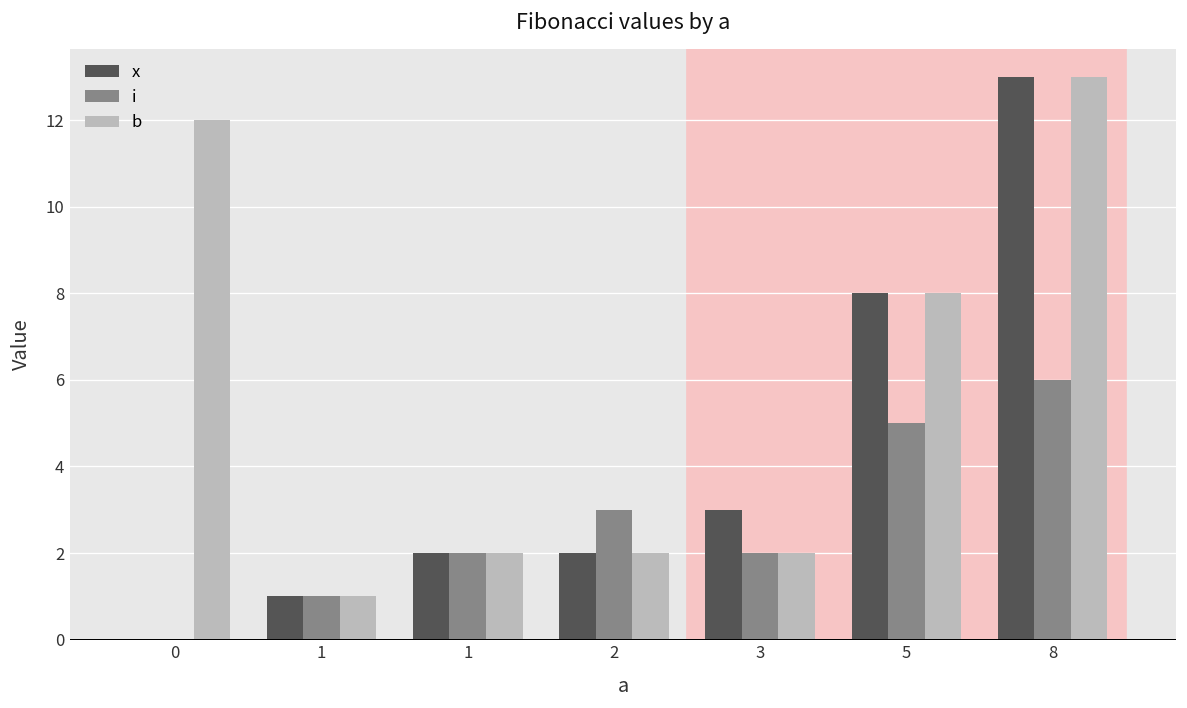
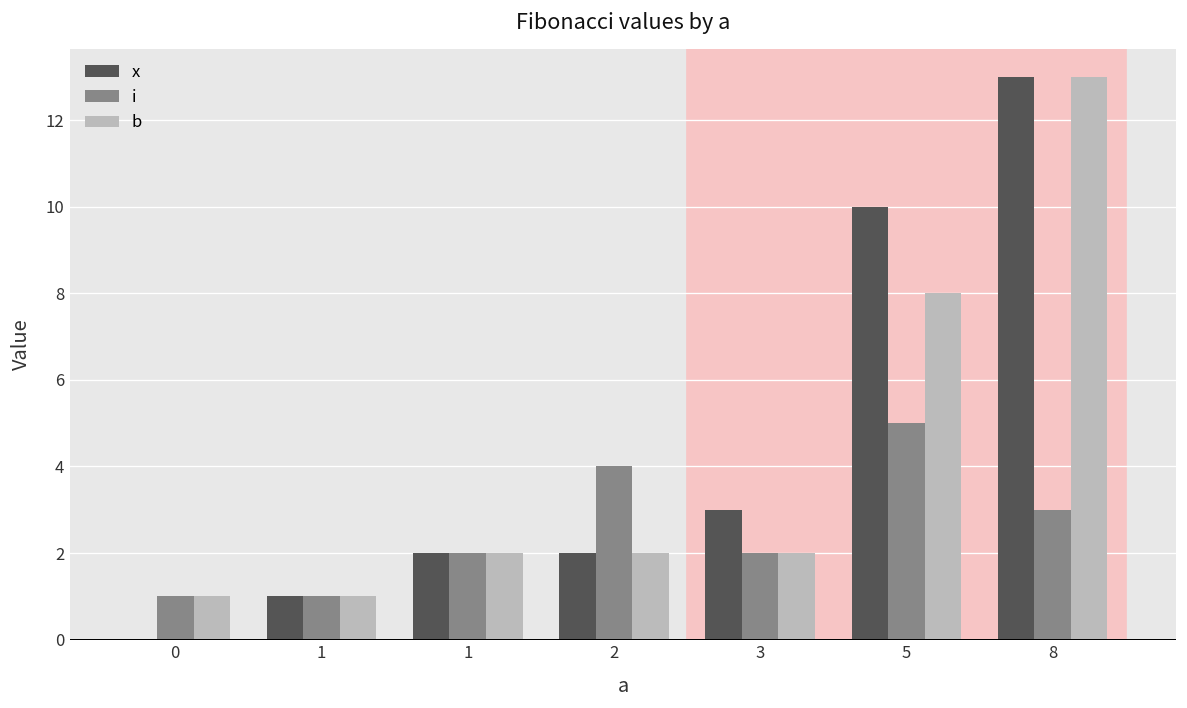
  {
    "x": {
      "0": 0,
      "2": 2,
      "3": 3,
-     "5": 8,
+     "5": 10,
      "8": 13
    },
    "i": {
-     "0": 0,
-     "2": 3,
+     "0": 1,
+     "2": 4,
      "3": 2,
      "5": 5,
-     "8": 6
+     "8": 3
    },
    "b": {
-     "0": 12,
+     "0": 1,
      "2": 2,
      "3": 2,
      "5": 8,
      "8": 13
    }
  }
